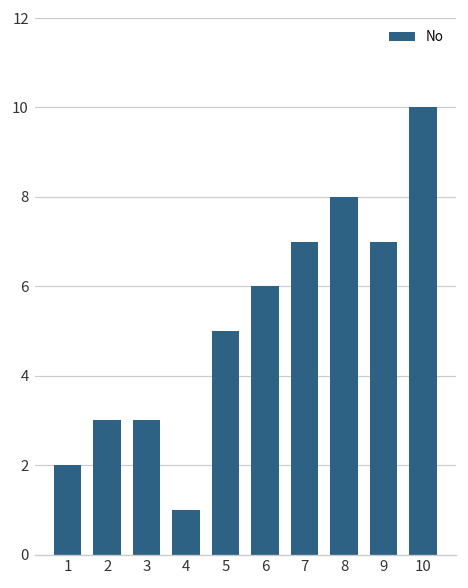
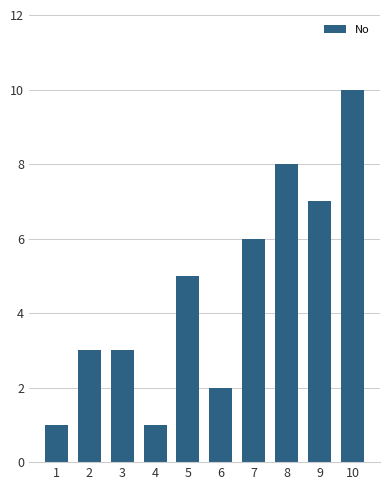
  {
-   "1": 2,
+   "1": 1,
    "2": 3,
    "3": 3,
    "4": 1,
    "5": 5,
-   "6": 6,
-   "7": 7,
+   "6": 2,
+   "7": 6,
    "8": 8,
    "9": 7,
    "10": 10
  }
